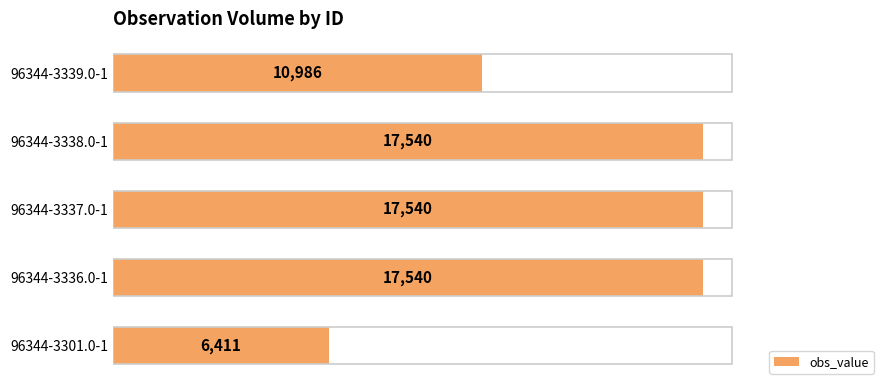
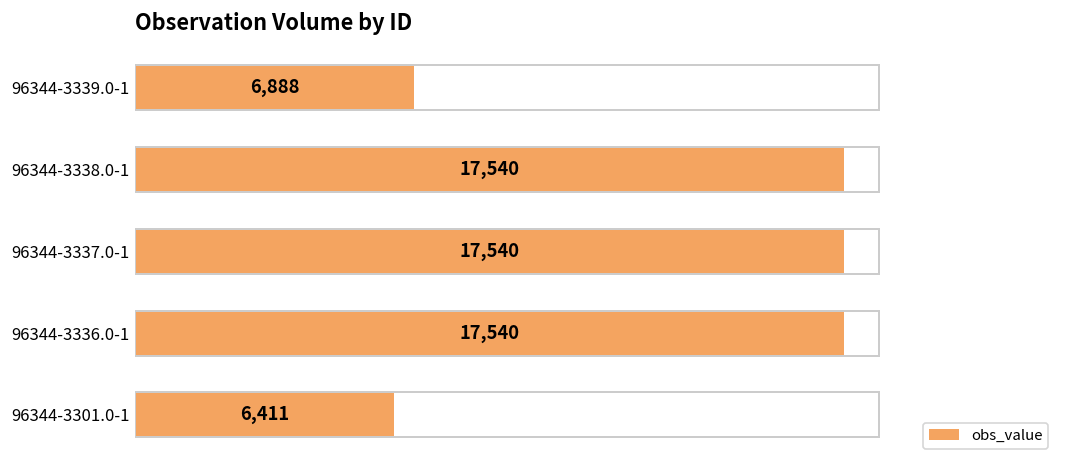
  {
-   "96344-3339.0-1": "10,986",
+   "96344-3339.0-1": "6,888",
    "96344-3338.0-1": "17,540",
    "96344-3337.0-1": "17,540",
    "96344-3336.0-1": "17,540",
    "96344-3301.0-1": "6,411"
  }
